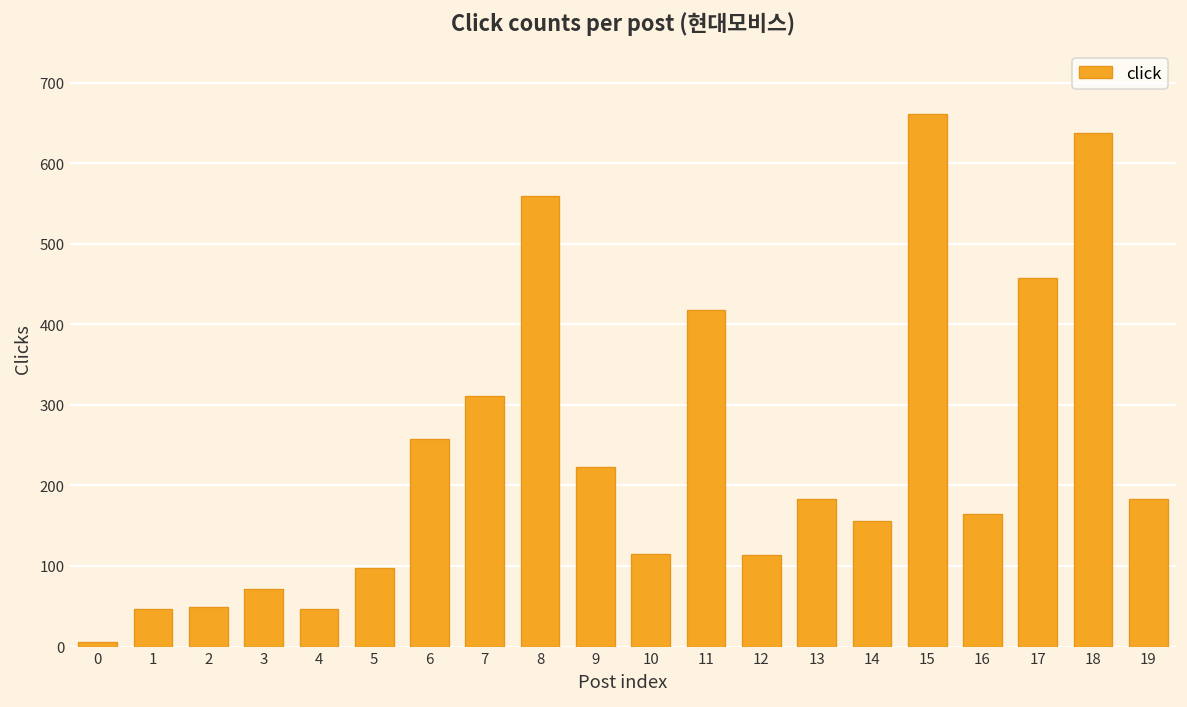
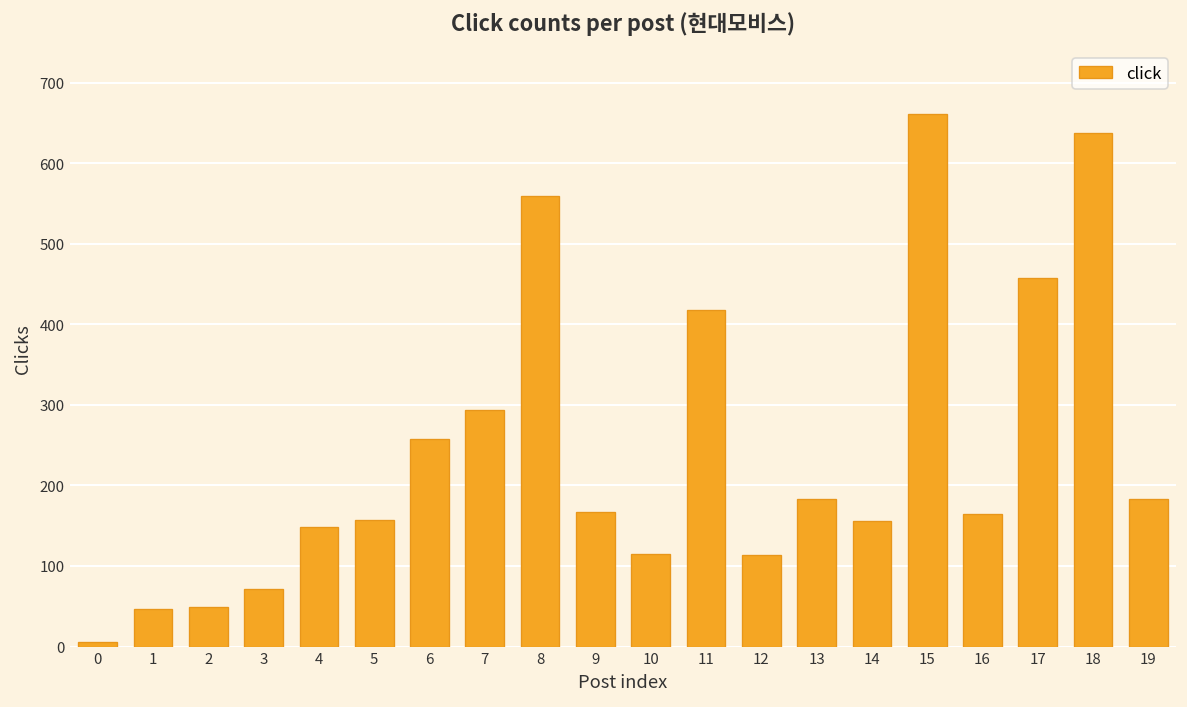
  {
    "0": 10,
    "1": 50,
    "2": 50,
    "3": 70,
-   "4": 50,
-   "5": 100,
+   "4": 150,
+   "5": 160,
    "6": 260,
-   "7": 310,
+   "7": 290,
    "8": 560,
-   "9": 220,
+   "9": 170,
    "10": 120,
    "11": 420,
    "12": 110,
    "13": 180,
    "14": 160,
    "15": 660,
    "16": 170,
    "17": 460,
    "18": 640,
    "19": 180
  }
